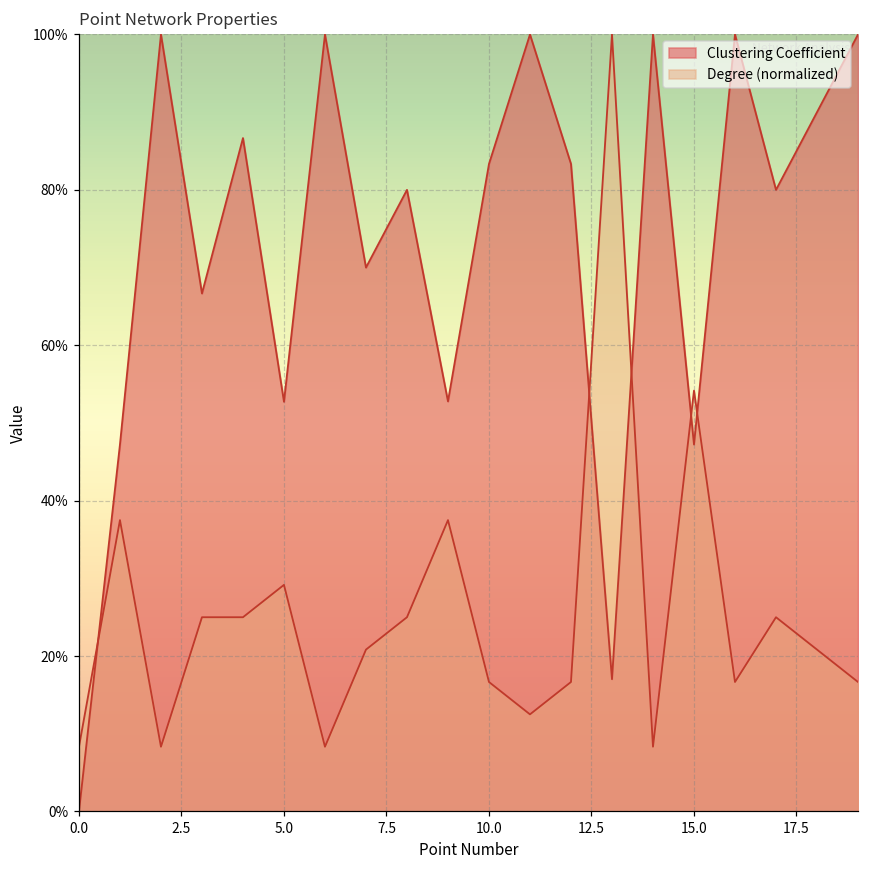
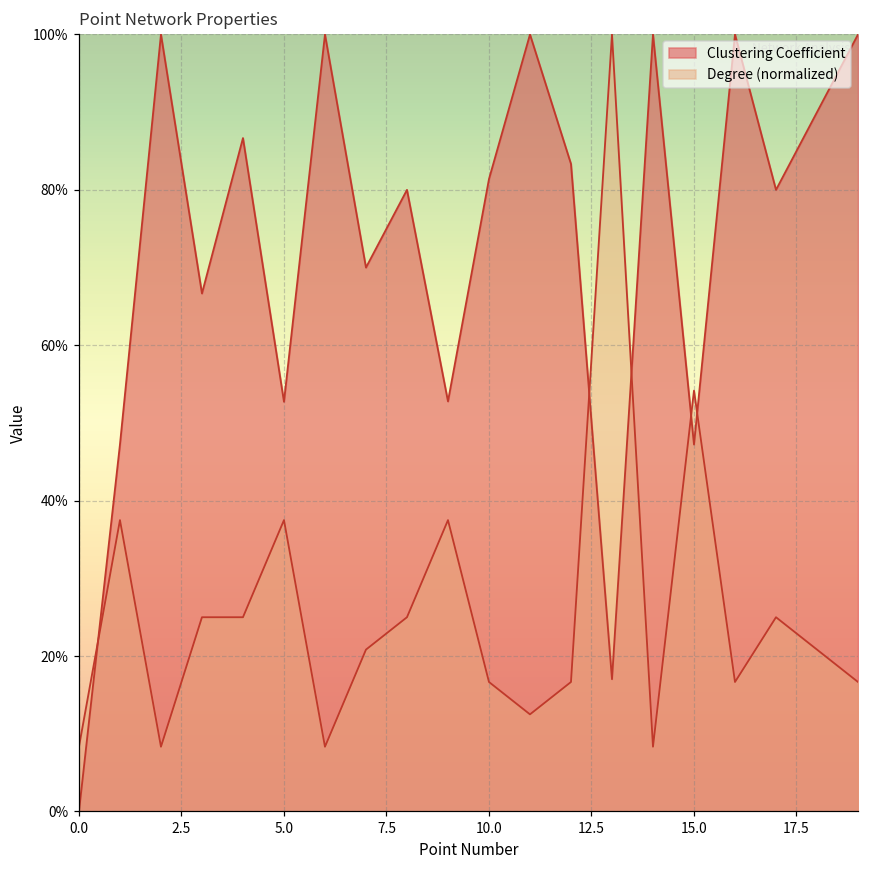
  {
    "Clustering Coefficient": {
      "0.0": "0%",
      "5.0": "53%",
-     "10.0": "83%",
+     "10.0": "81%",
      "15.0": "47%"
    },
    "Degree (normalized)": {
      "0.0": "8%",
-     "5.0": "29%",
+     "5.0": "38%",
      "10.0": "17%",
      "15.0": "54%"
    }
  }
